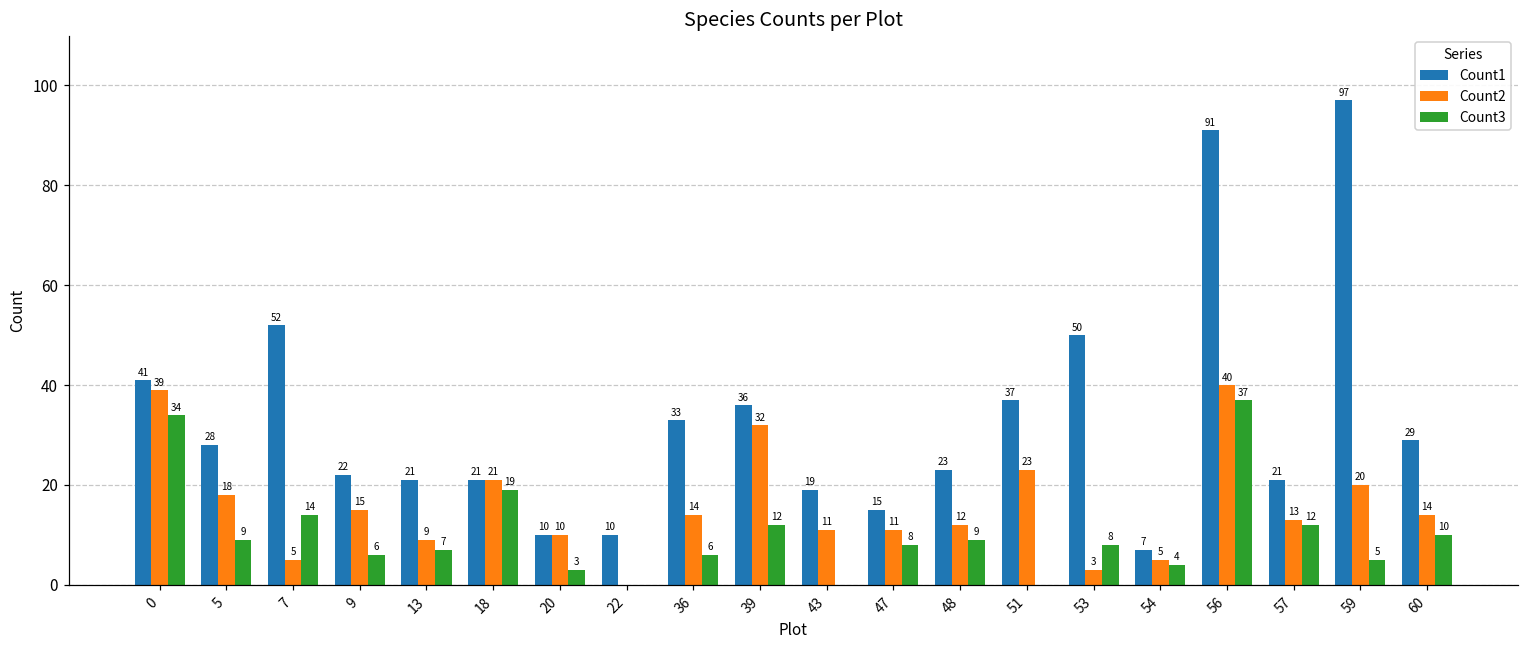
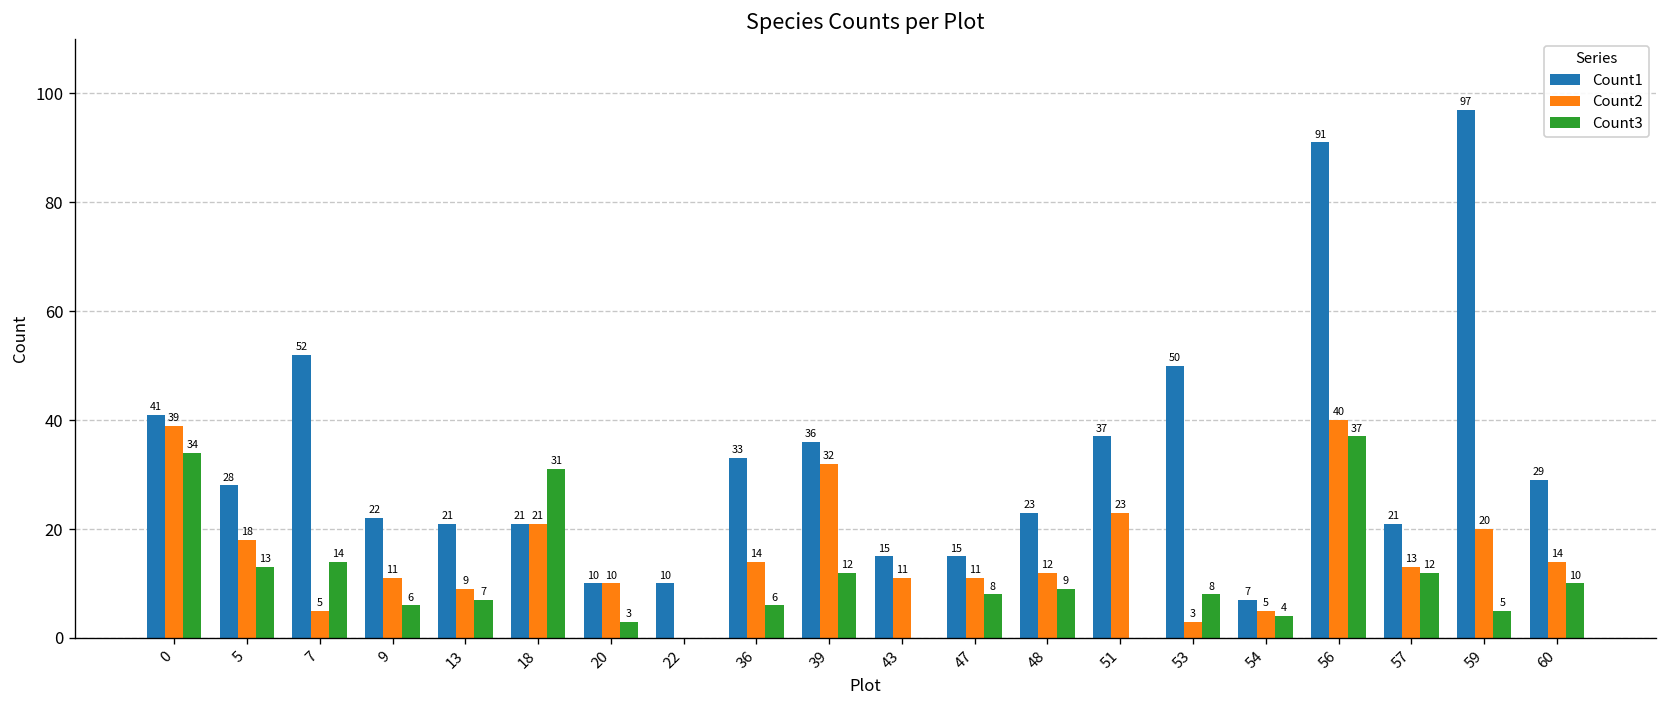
  {
    "Count1": {
      "0": 41,
      "5": 28,
      "7": 52,
      "9": 22,
      "13": 21,
      "18": 21,
      "20": 10,
      "22": 10,
      "36": 33,
      "39": 36,
-     "43": 19,
+     "43": 15,
      "47": 15,
      "48": 23,
      "51": 37,
      "53": 50,
      "54": 7,
      "56": 91,
      "57": 21,
      "59": 97,
      "60": 29
    },
    "Count2": {
      "0": 39,
      "5": 18,
      "7": 5,
-     "9": 15,
+     "9": 11,
      "13": 9,
      "18": 21,
      "20": 10,
      "36": 14,
      "39": 32,
      "43": 11,
      "47": 11,
      "48": 12,
      "51": 23,
      "53": 3,
      "54": 5,
      "56": 40,
      "57": 13,
      "59": 20,
      "60": 14
    },
    "Count3": {
      "0": 34,
-     "5": 9,
+     "5": 13,
      "7": 14,
      "9": 6,
      "13": 7,
-     "18": 19,
+     "18": 31,
      "20": 3,
      "36": 6,
      "39": 12,
      "47": 8,
      "48": 9,
      "53": 8,
      "54": 4,
      "56": 37,
      "57": 12,
      "59": 5,
      "60": 10
    }
  }
